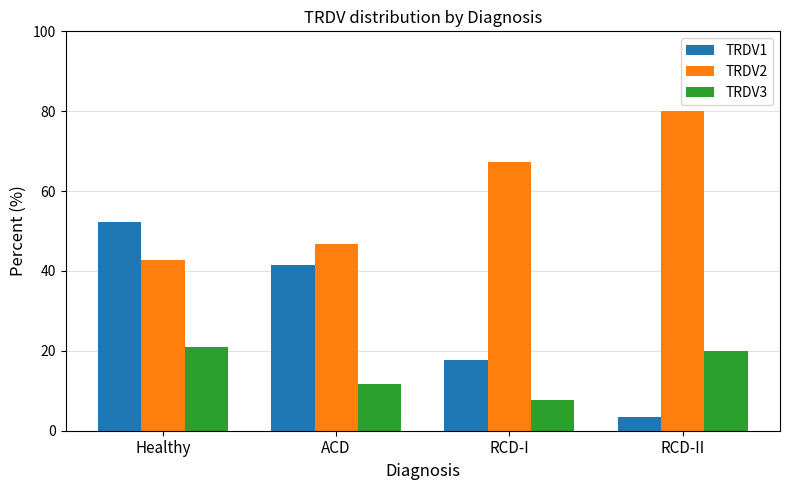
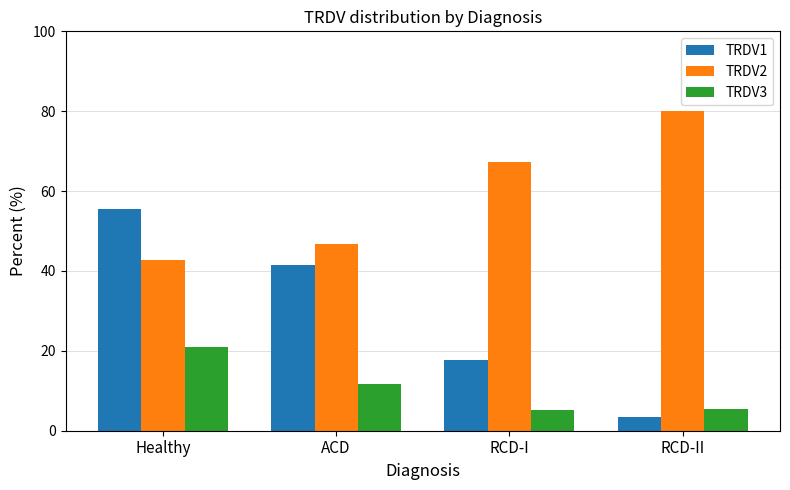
  {
    "TRDV1": {
-     "Healthy": 52,
+     "Healthy": 55,
      "ACD": 41,
      "RCD-I": 18,
      "RCD-II": 4
    },
    "TRDV2": {
      "Healthy": 43,
      "ACD": 47,
      "RCD-I": 67,
      "RCD-II": 80
    },
    "TRDV3": {
      "Healthy": 21,
      "ACD": 12,
-     "RCD-I": 8,
-     "RCD-II": 20
+     "RCD-I": 5,
+     "RCD-II": 5
    }
  }
